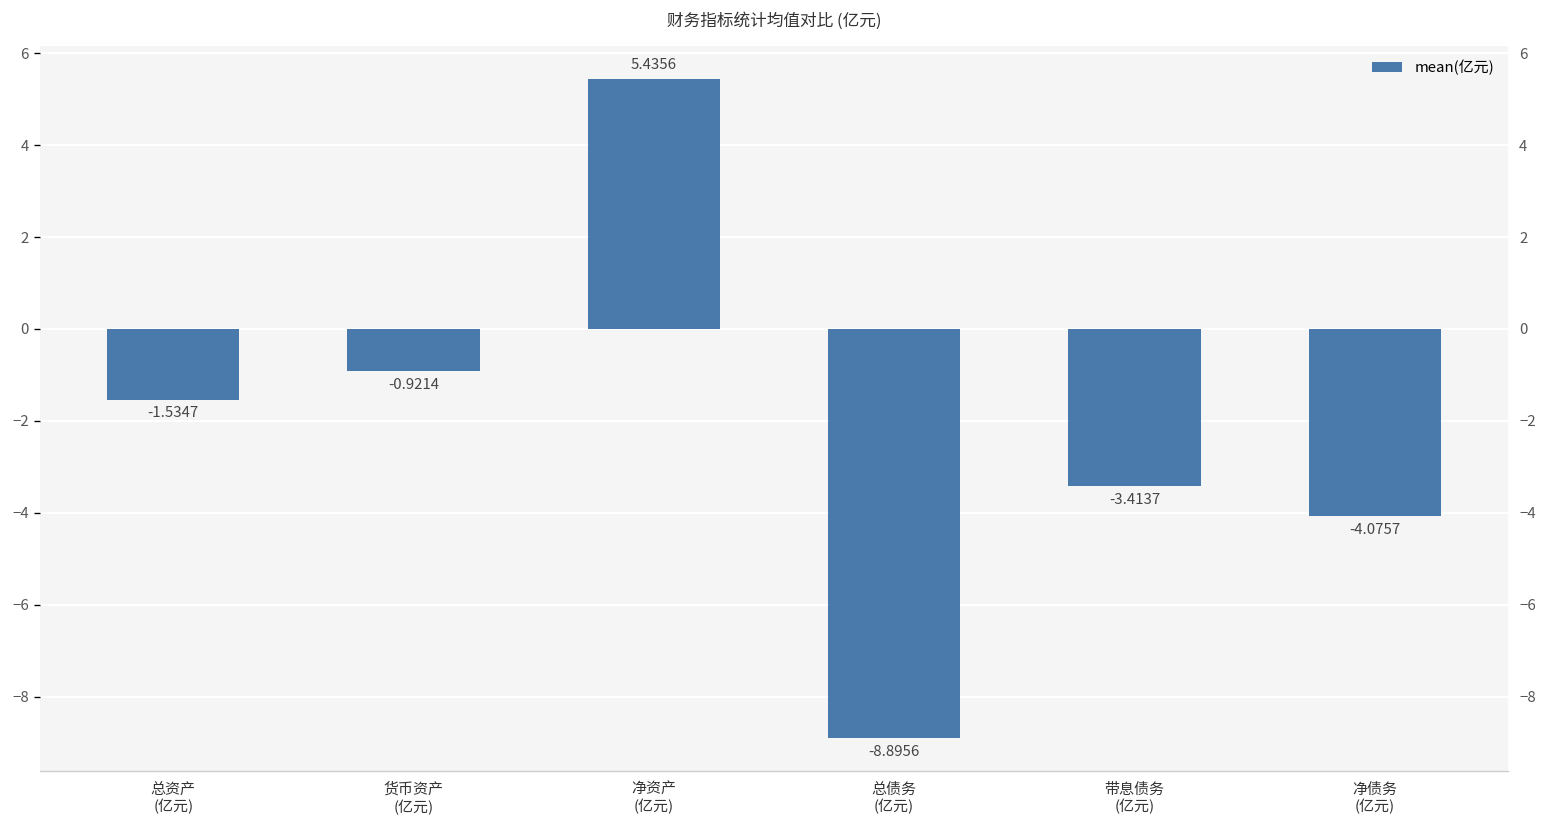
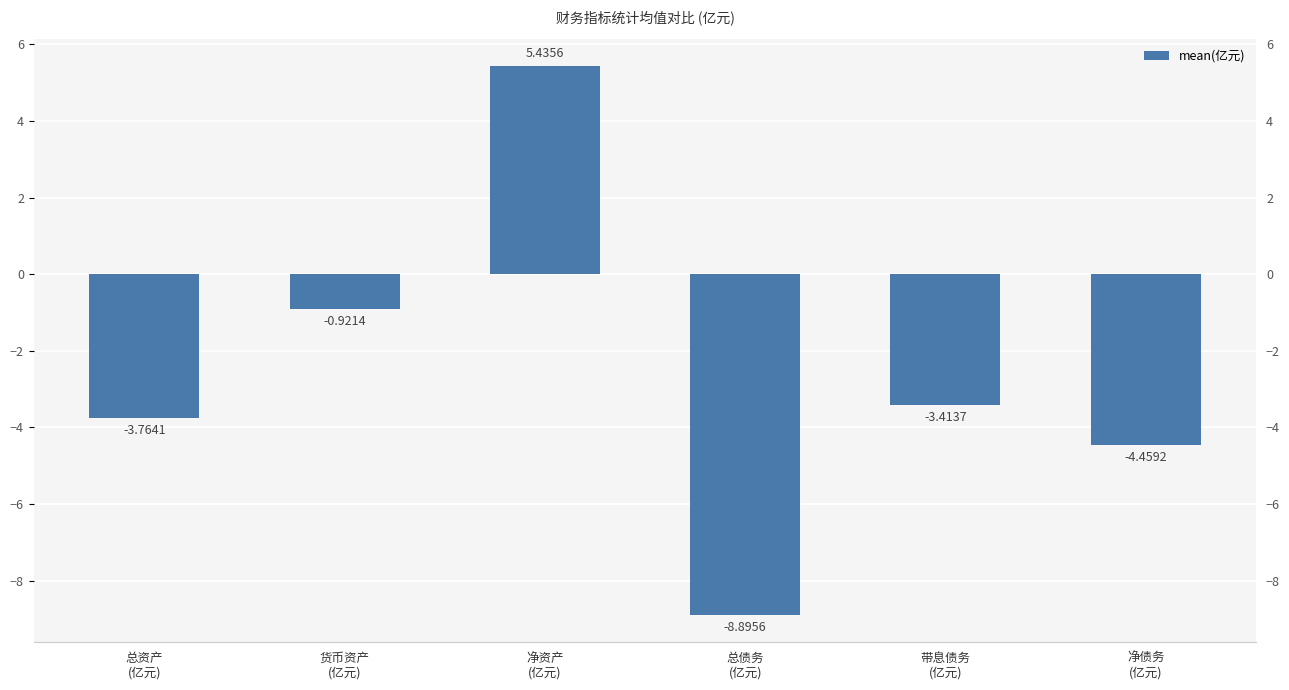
  {
-   "总资产 (亿元)": -1.5347,
+   "总资产 (亿元)": -3.7641,
    "货币资产 (亿元)": -0.9214,
    "净资产 (亿元)": 5.4356,
    "总债务 (亿元)": -8.8956,
    "带息债务 (亿元)": -3.4137,
-   "净债务 (亿元)": -4.0757
+   "净债务 (亿元)": -4.4592
  }
